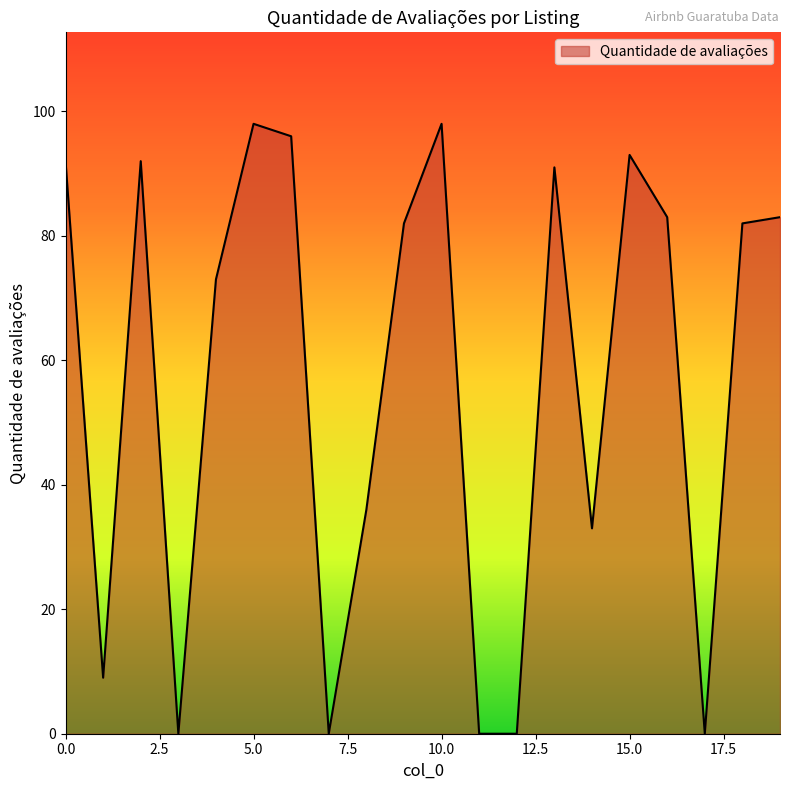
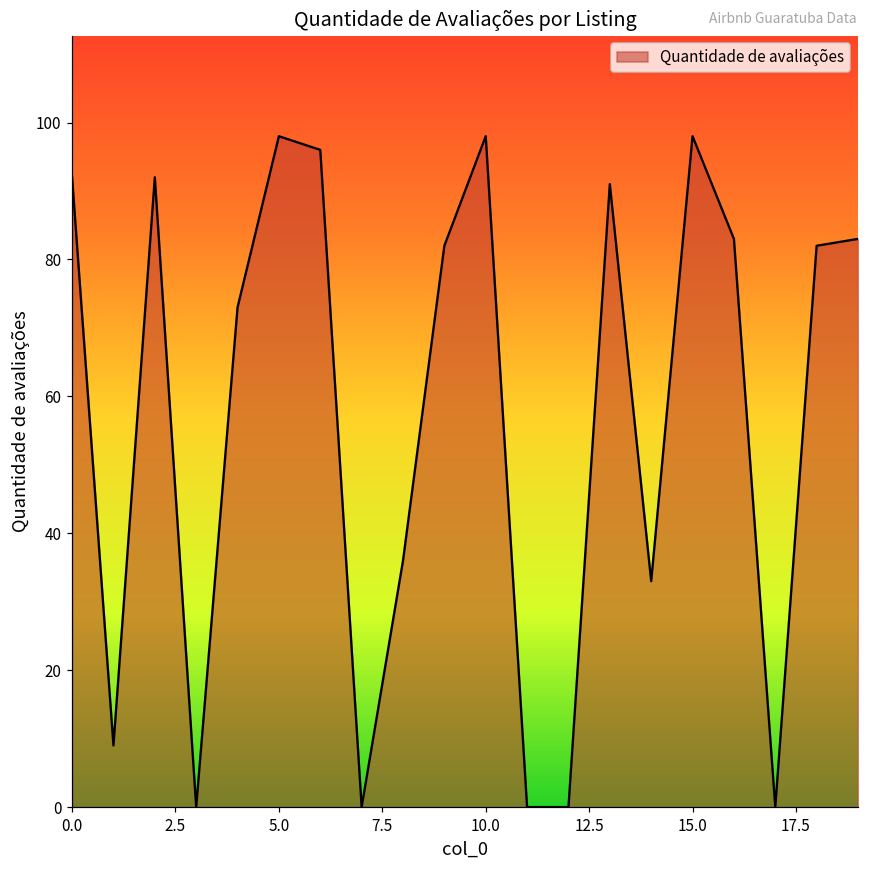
  {
    "0.0": 92,
    "5.0": 98,
    "10.0": 98,
-   "15.0": 93
+   "15.0": 98
  }
